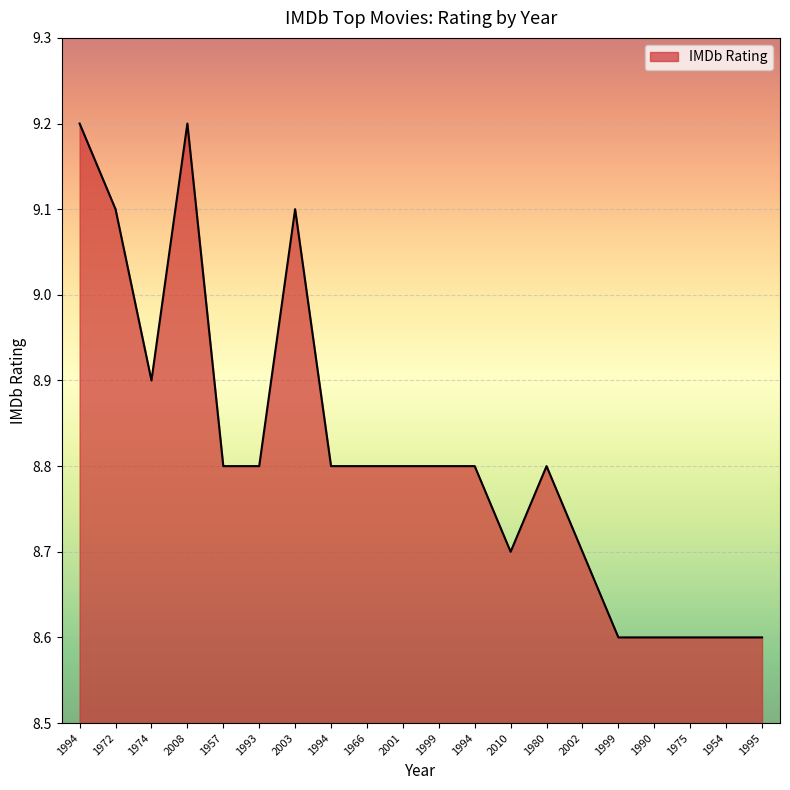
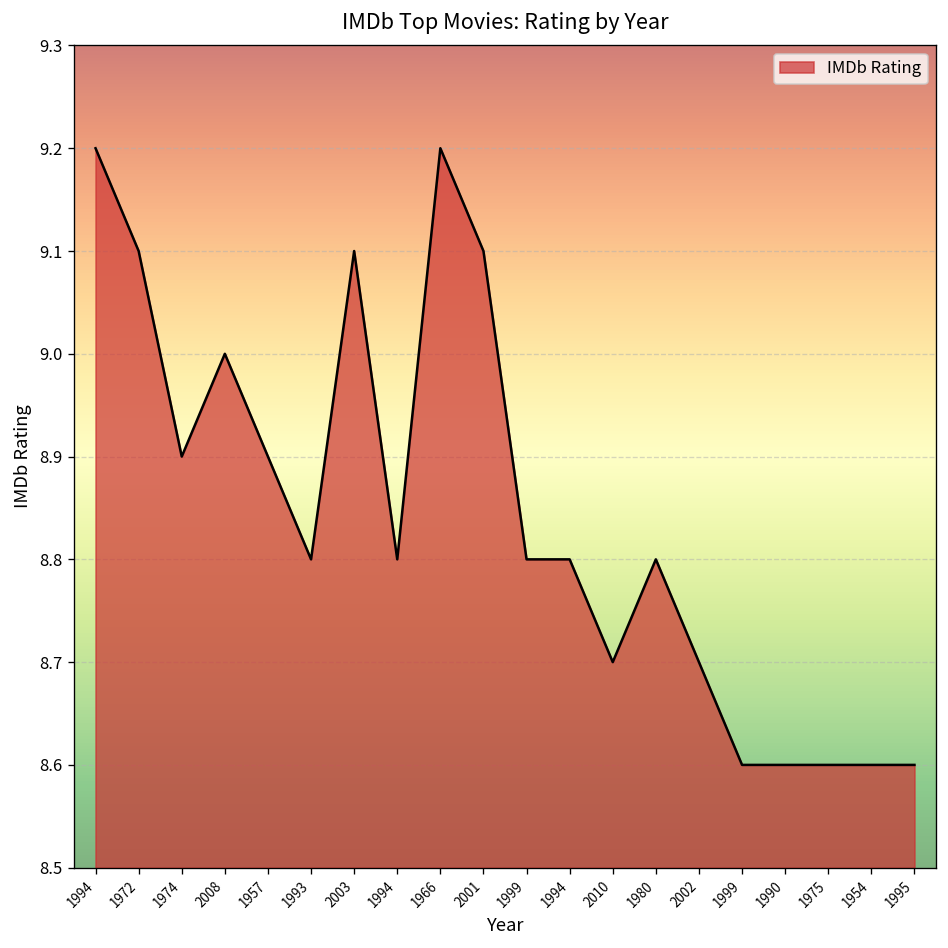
  {
    "1972": 9.1,
    "1974": 8.9,
-   "2008": 9.2,
-   "1957": 8.8,
+   "2008": 9.0,
+   "1957": 8.9,
    "1993": 8.8,
    "2003": 9.1,
-   "1966": 8.8,
-   "2001": 8.8,
+   "1966": 9.2,
+   "2001": 9.1,
    "2010": 8.7,
    "1980": 8.8,
    "2002": 8.7,
    "1990": 8.6,
    "1975": 8.6,
    "1954": 8.6,
    "1995": 8.6
  }
